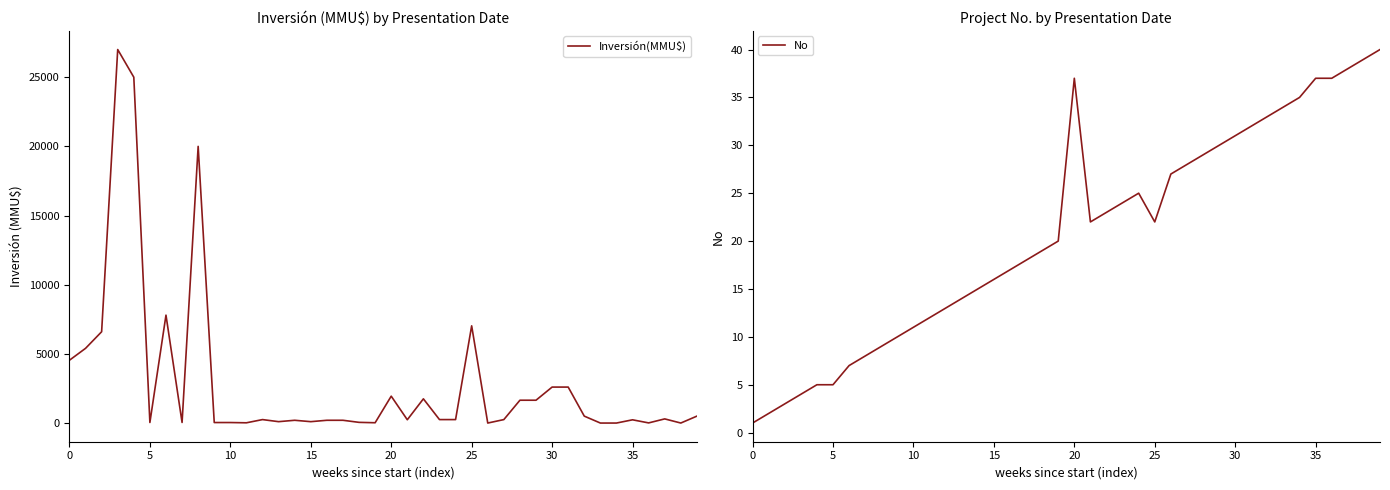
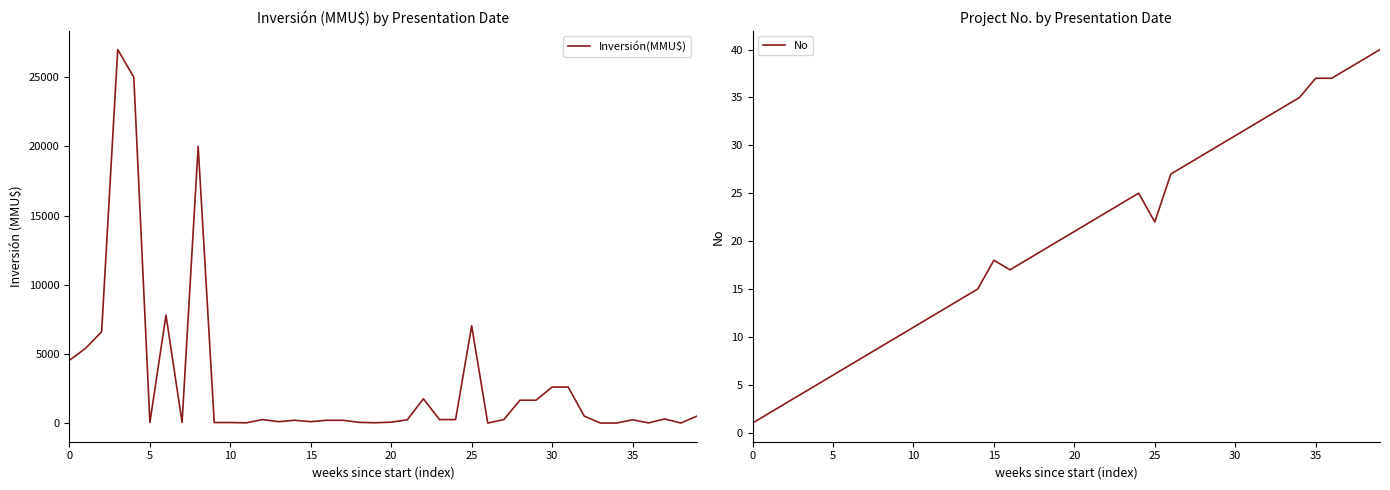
  {
    "Inversión (MMU$) by Presentation Date": {
      "0": 4500,
      "5": 0,
      "10": 0,
      "15": 100,
-     "20": 1900,
+     "20": 100,
      "25": 7000,
      "30": 2600,
      "35": 200
    },
    "Project No. by Presentation Date": {
      "0": 1,
-     "5": 5,
+     "5": 6,
      "10": 11,
-     "15": 16,
-     "20": 37,
+     "15": 18,
+     "20": 21,
      "25": 22,
      "30": 31,
      "35": 37
    }
  }
